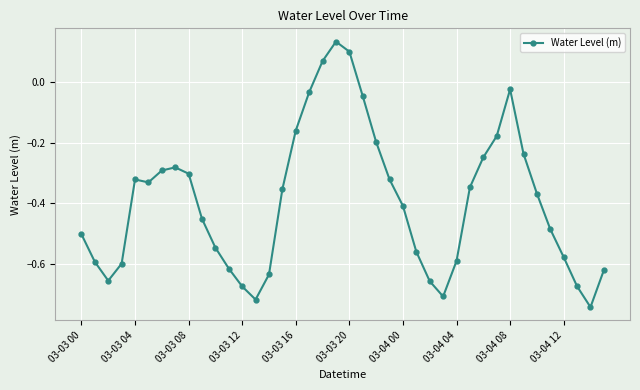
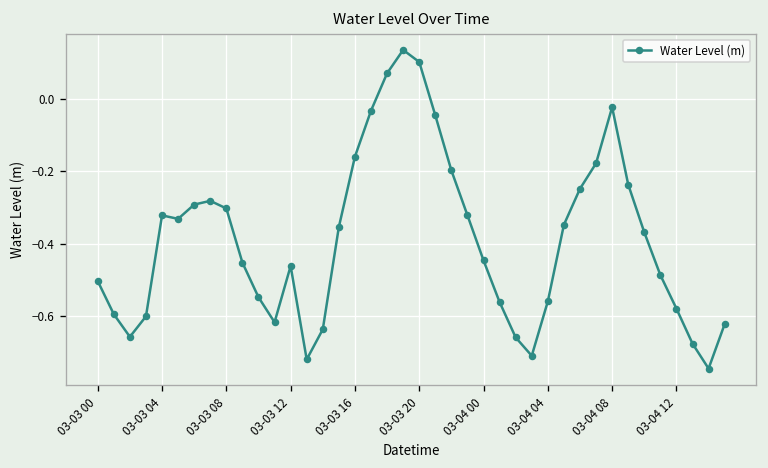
  {
    "03-03 00": -0.50,
    "03-03 04": -0.32,
    "03-03 08": -0.30,
-   "03-03 12": -0.68,
+   "03-03 12": -0.46,
    "03-03 16": -0.16,
    "03-03 20": 0.10,
-   "03-04 00": -0.41,
-   "03-04 04": -0.59,
+   "03-04 00": -0.45,
+   "03-04 04": -0.56,
    "03-04 08": -0.02,
    "03-04 12": -0.58
  }
